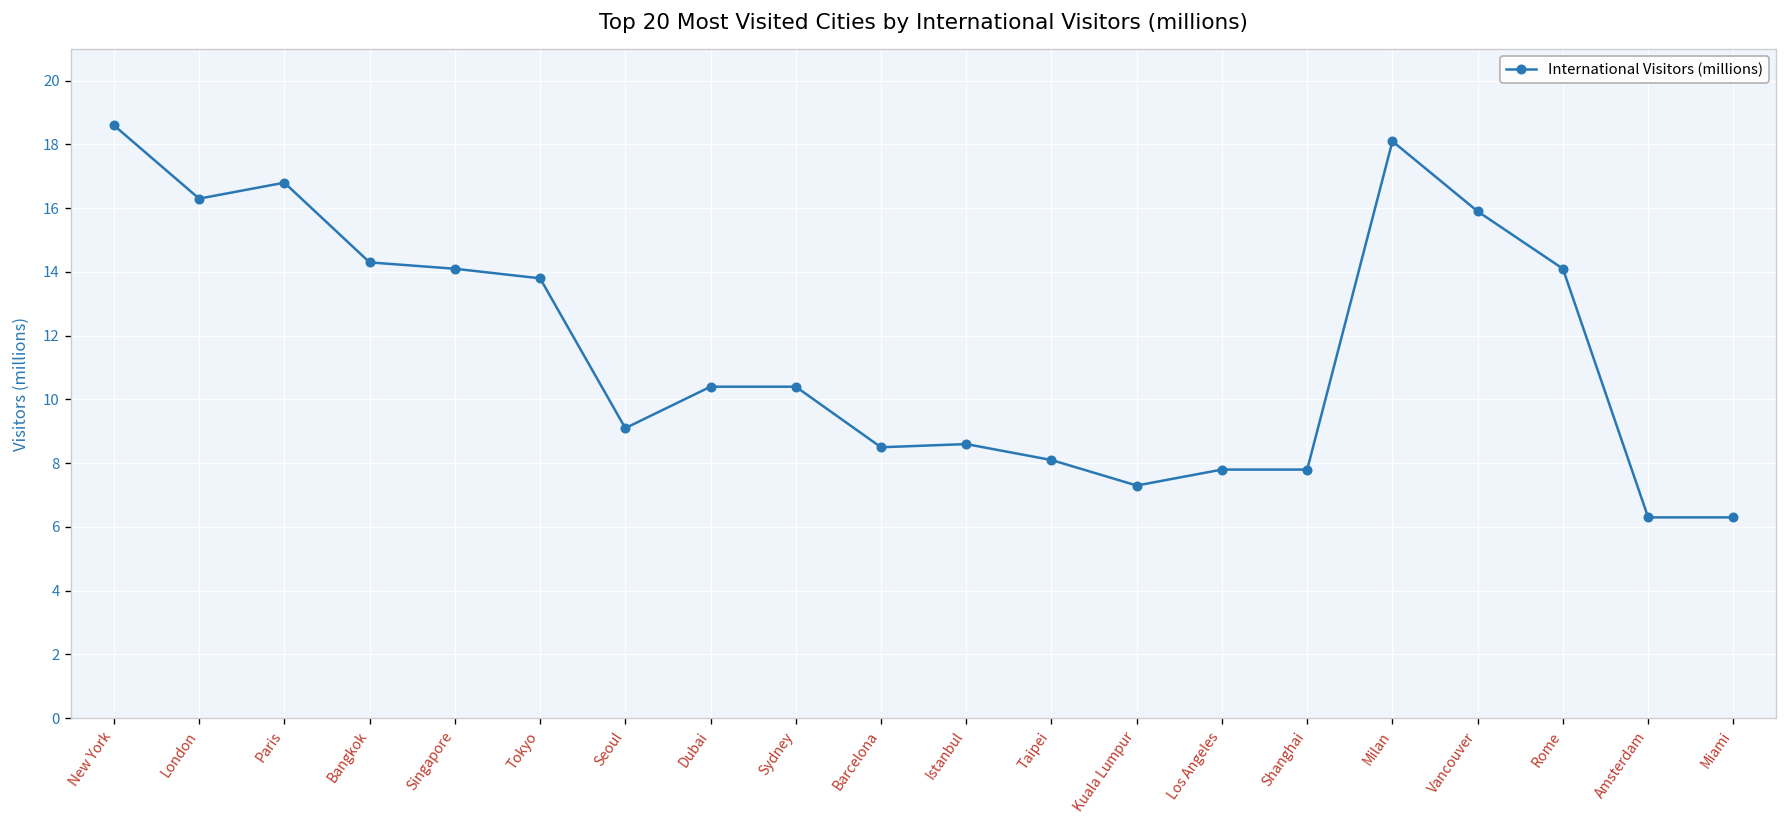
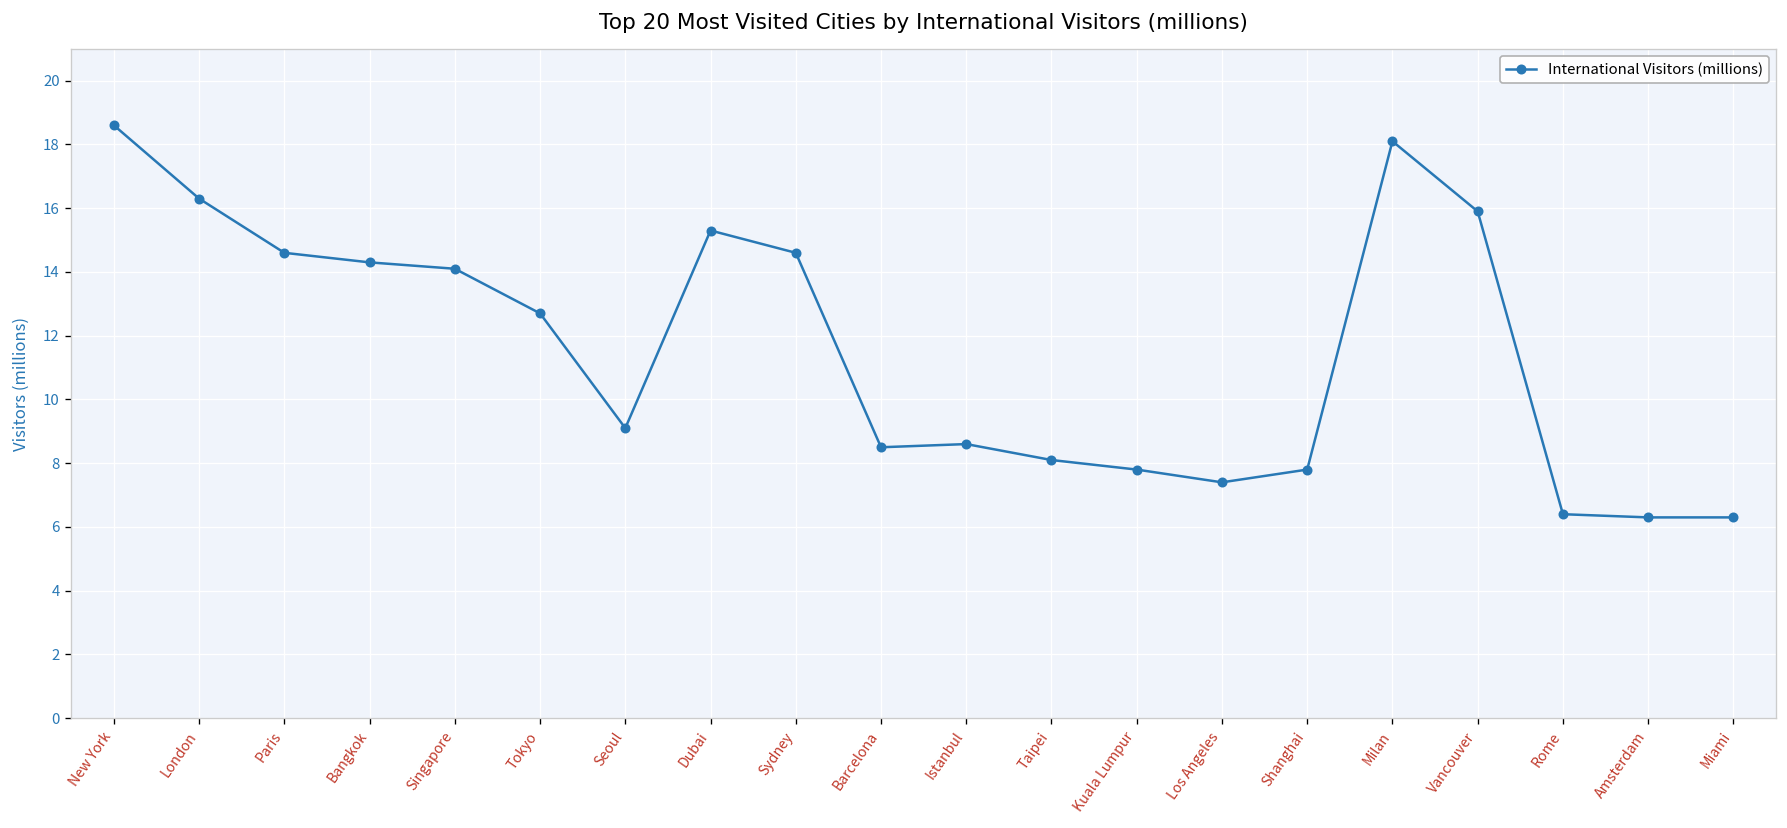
  {
    "New York": 18.6,
    "London": 16.3,
-   "Paris": 16.8,
+   "Paris": 14.6,
    "Bangkok": 14.3,
    "Singapore": 14.1,
-   "Tokyo": 13.8,
+   "Tokyo": 12.7,
    "Seoul": 9.1,
-   "Dubai": 10.4,
-   "Sydney": 10.4,
+   "Dubai": 15.3,
+   "Sydney": 14.6,
    "Barcelona": 8.5,
    "Istanbul": 8.6,
    "Taipei": 8.1,
-   "Kuala Lumpur": 7.3,
-   "Los Angeles": 7.8,
+   "Kuala Lumpur": 7.8,
+   "Los Angeles": 7.4,
    "Shanghai": 7.8,
    "Milan": 18.1,
    "Vancouver": 15.9,
-   "Rome": 14.1,
+   "Rome": 6.4,
    "Amsterdam": 6.3,
    "Miami": 6.3
  }
